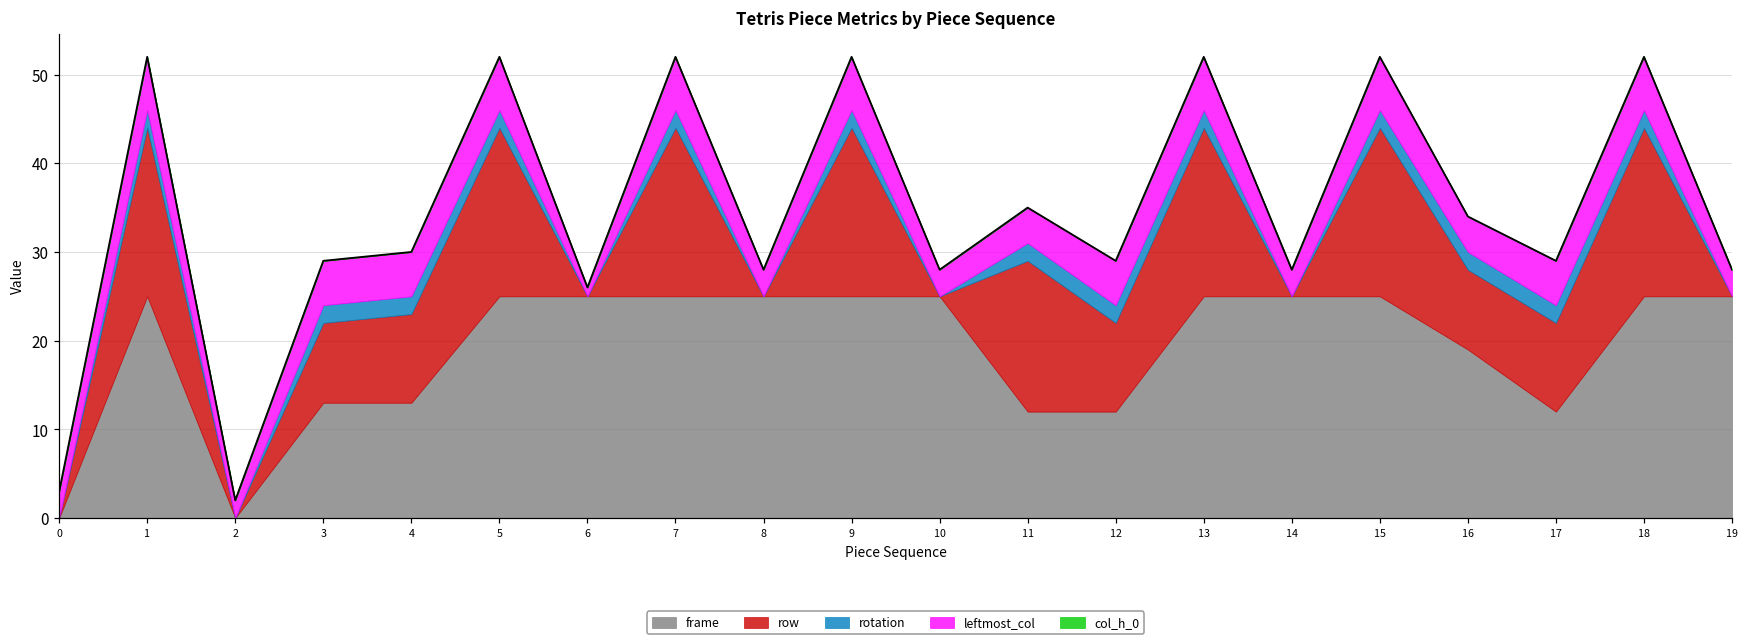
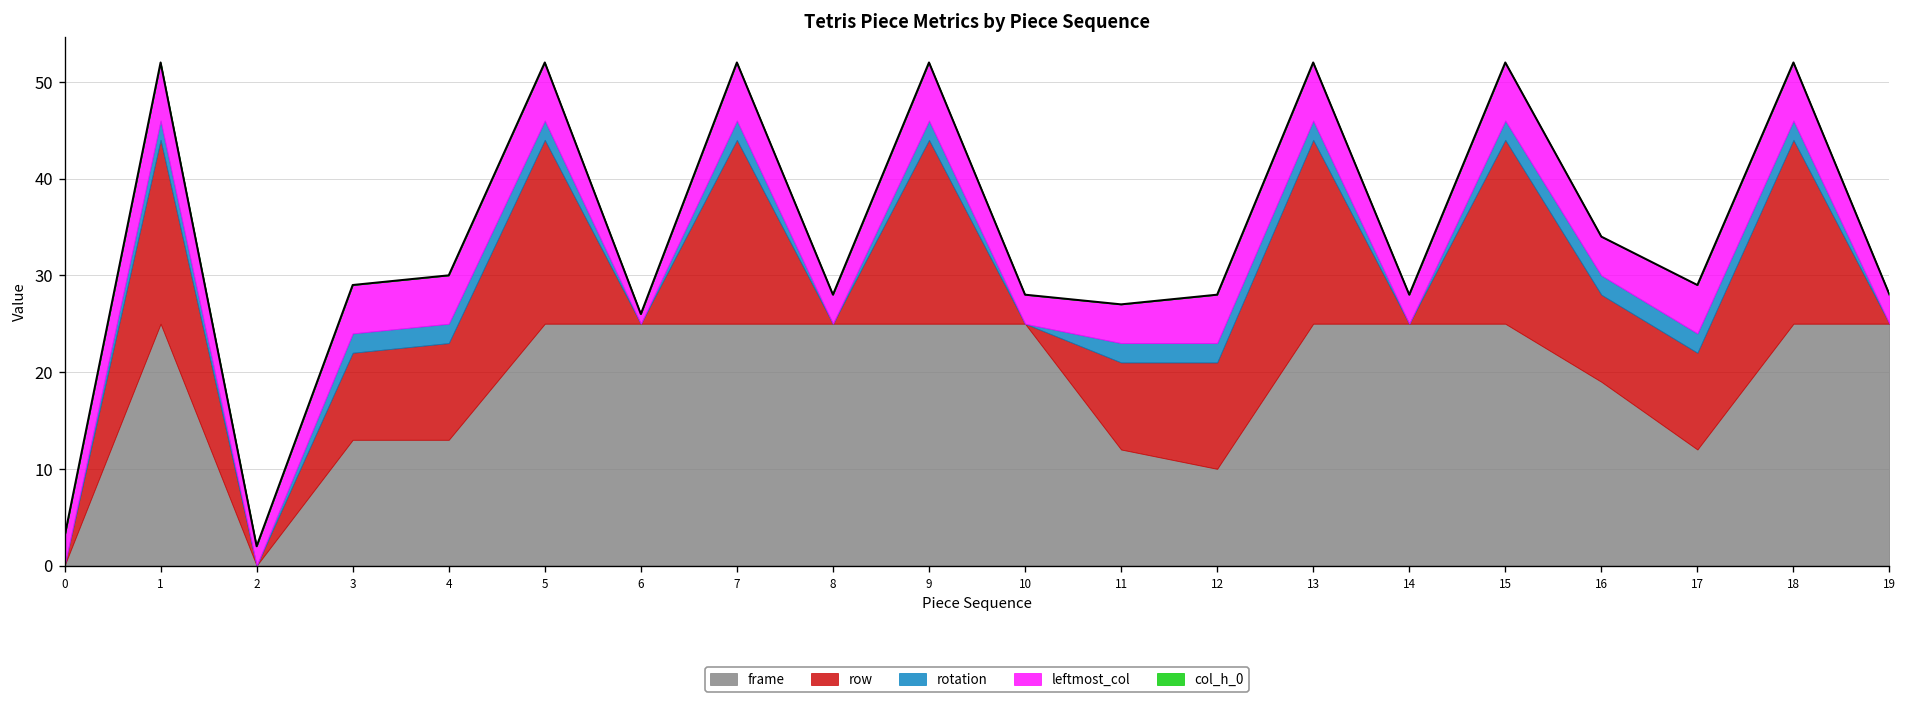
  {
    "frame": {
      "1": 25,
      "3": 13,
      "4": 13,
      "5": 25,
      "7": 25,
      "9": 25,
      "11": 12,
-     "12": 12,
+     "12": 10,
      "13": 25,
      "15": 25,
      "16": 19,
      "17": 12,
      "18": 25
    },
    "row": {
      "1": 19,
      "3": 9,
      "4": 10,
      "5": 19,
      "7": 19,
      "9": 19,
-     "11": 17,
-     "12": 10,
+     "11": 9,
+     "12": 11,
      "13": 19,
      "15": 19,
      "16": 9,
      "17": 10,
      "18": 19
    },
    "rotation": {
      "1": 2,
      "3": 2,
      "4": 2,
      "5": 2,
      "7": 2,
      "9": 2,
      "11": 2,
      "12": 2,
      "13": 2,
      "15": 2,
      "16": 2,
      "17": 2,
      "18": 2
    }
  }
